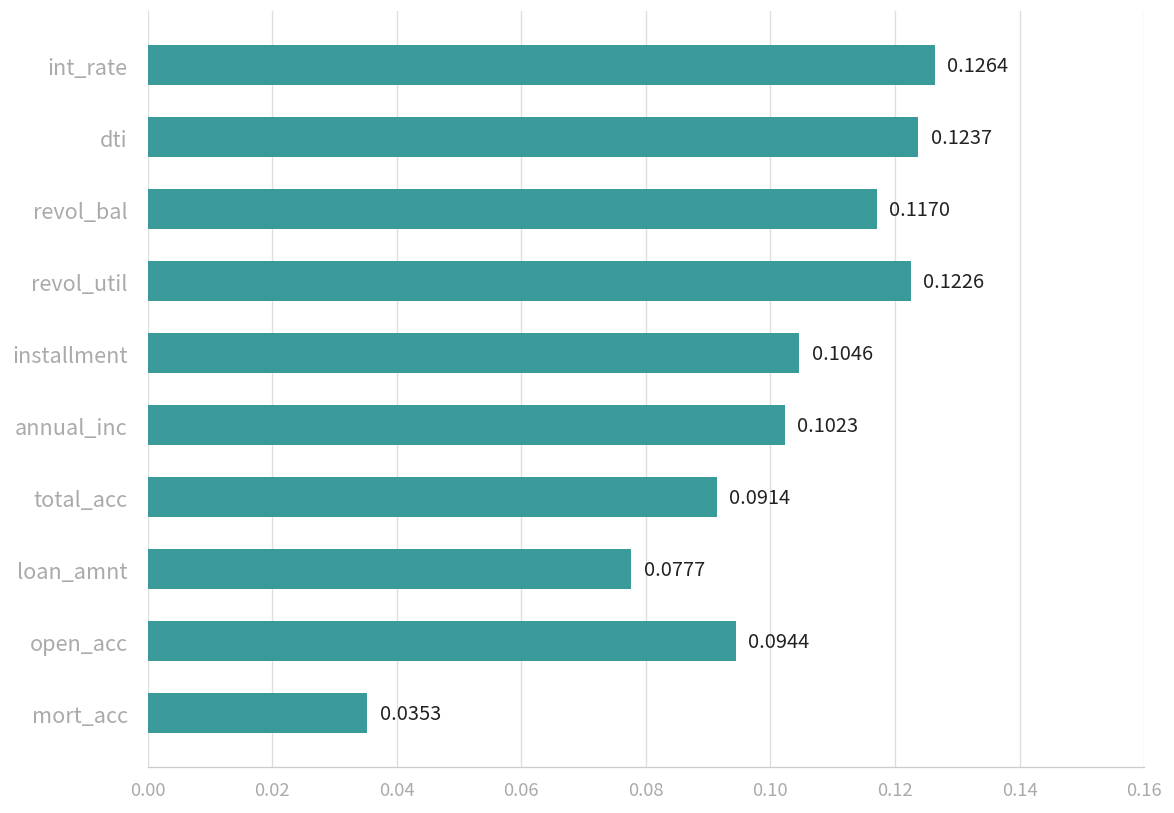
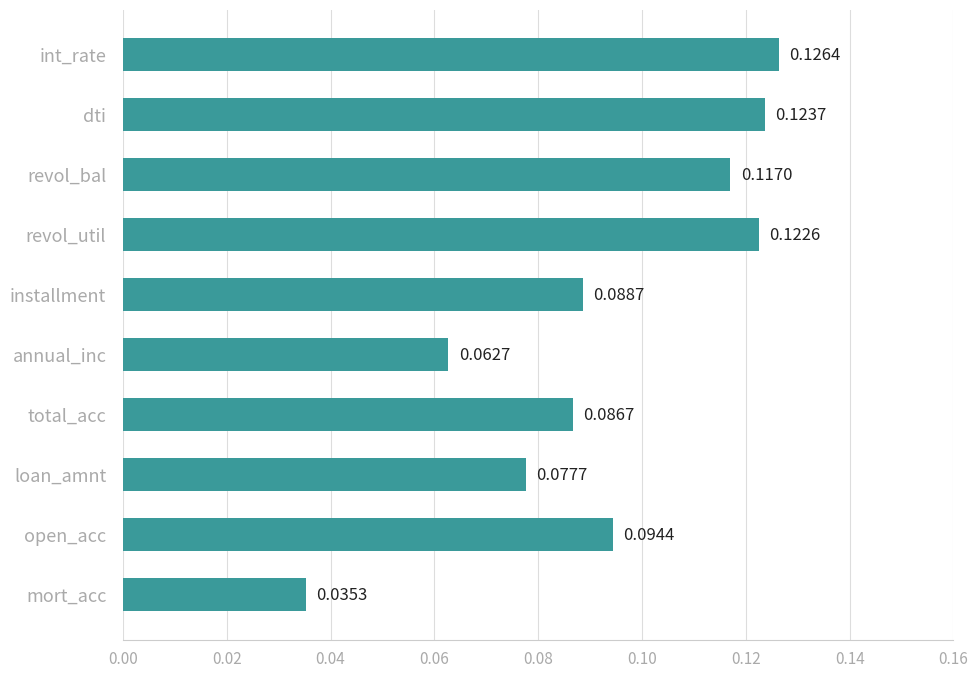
  {
    "int_rate": 0.1264,
    "dti": 0.1237,
    "revol_bal": 0.1170,
    "revol_util": 0.1226,
-   "installment": 0.1046,
-   "annual_inc": 0.1023,
-   "total_acc": 0.0914,
+   "installment": 0.0887,
+   "annual_inc": 0.0627,
+   "total_acc": 0.0867,
    "loan_amnt": 0.0777,
    "open_acc": 0.0944,
    "mort_acc": 0.0353
  }
